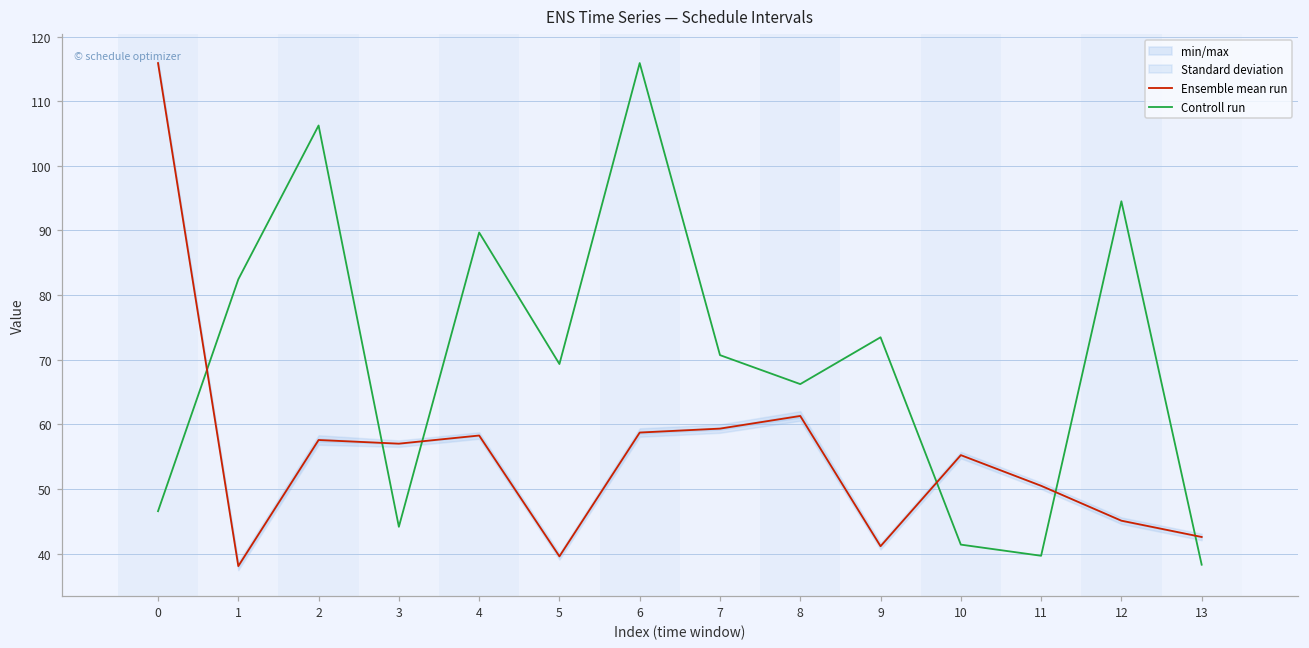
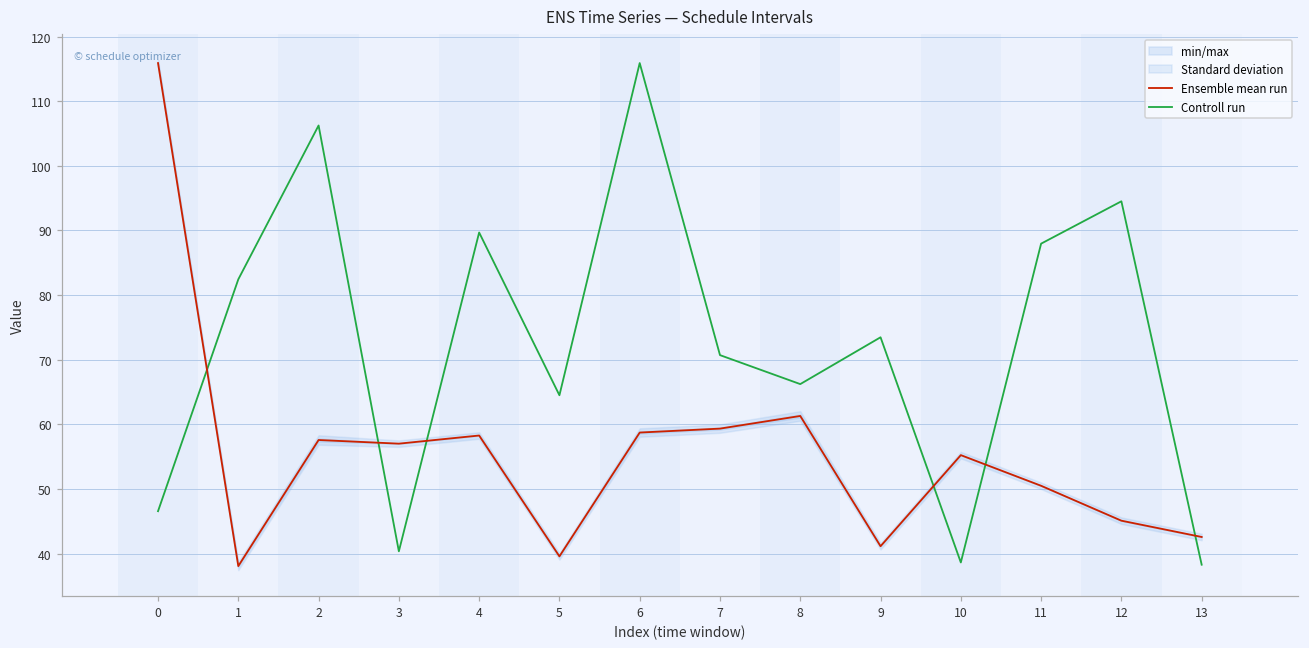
  {
    "Controll run": {
      "0": 47,
      "1": 82,
      "2": 106,
-     "3": 44,
+     "3": 40,
      "4": 90,
-     "5": 69,
+     "5": 64,
      "6": 116,
      "7": 71,
      "8": 66,
      "9": 73,
-     "10": 41,
-     "11": 40,
+     "10": 39,
+     "11": 88,
      "12": 95,
      "13": 38
    }
  }
